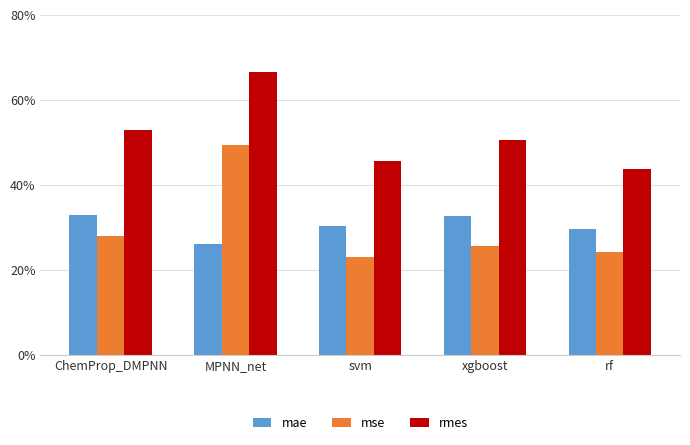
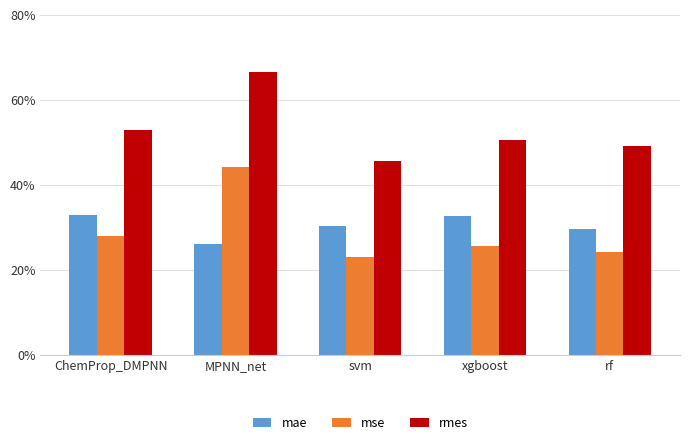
  {
    "mae": {
      "ChemProp_DMPNN": "33%",
      "MPNN_net": "26%",
      "svm": "30%",
      "xgboost": "33%",
      "rf": "30%"
    },
    "mse": {
      "ChemProp_DMPNN": "28%",
-     "MPNN_net": "49%",
+     "MPNN_net": "44%",
      "svm": "23%",
      "xgboost": "26%",
      "rf": "24%"
    },
    "rmes": {
      "ChemProp_DMPNN": "53%",
      "MPNN_net": "67%",
      "svm": "46%",
      "xgboost": "51%",
-     "rf": "44%"
+     "rf": "49%"
    }
  }
